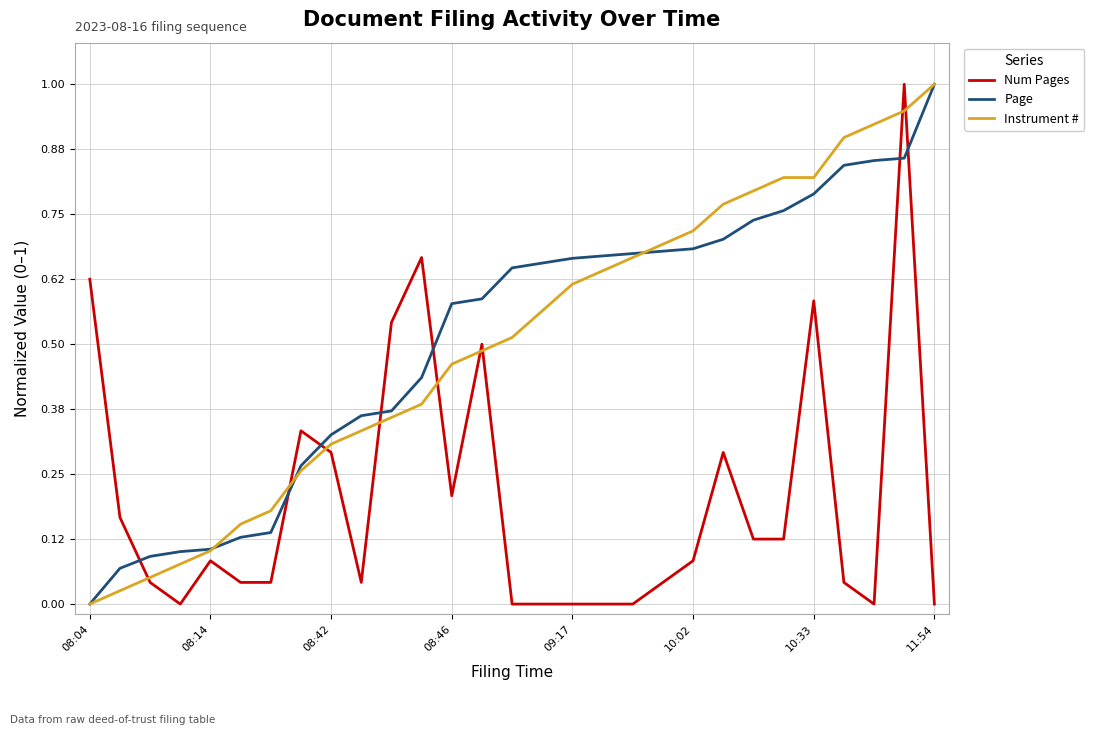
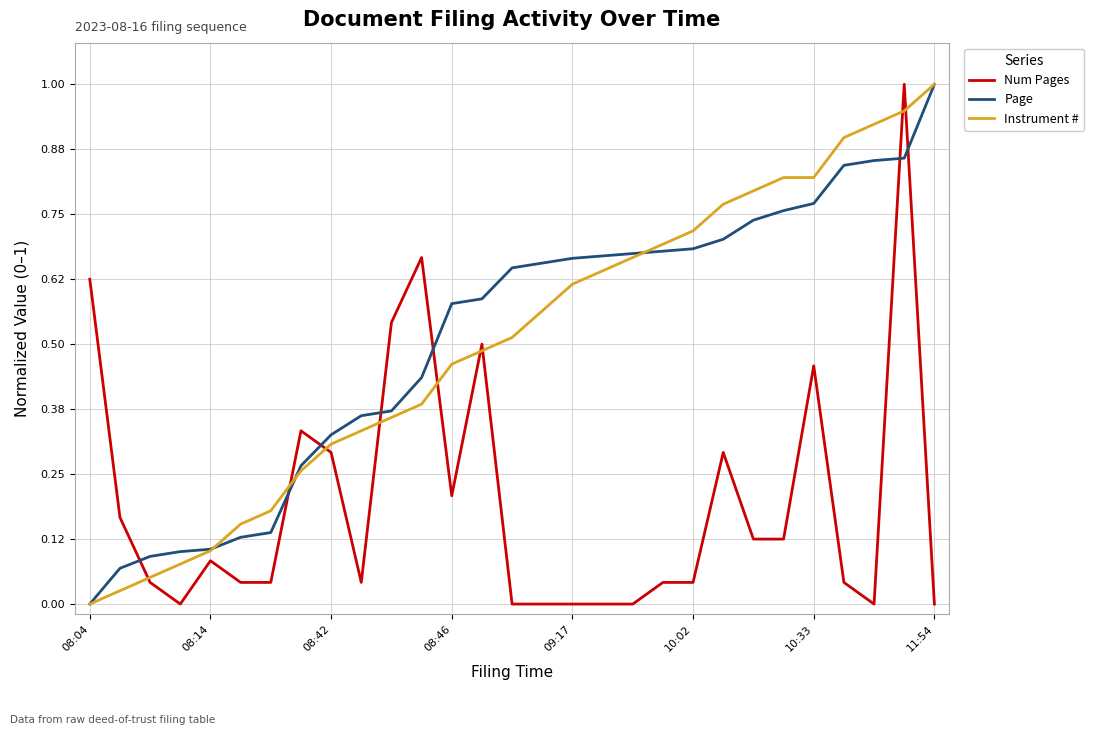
  {
    "Num Pages": {
      "08:04": 0.63,
      "08:14": 0.08,
      "08:42": 0.29,
      "08:46": 0.21,
      "09:17": 0.00,
-     "10:02": 0.08,
-     "10:33": 0.58,
+     "10:02": 0.04,
+     "10:33": 0.46,
      "11:54": 0.00
    },
    "Page": {
      "08:42": 0.33,
      "08:46": 0.58,
      "09:17": 0.67,
      "10:02": 0.68,
-     "10:33": 0.79
+     "10:33": 0.77
    },
    "Instrument #": {
      "08:42": 0.31,
      "08:46": 0.46,
      "09:17": 0.62,
      "10:02": 0.72,
      "10:33": 0.82
    }
  }
